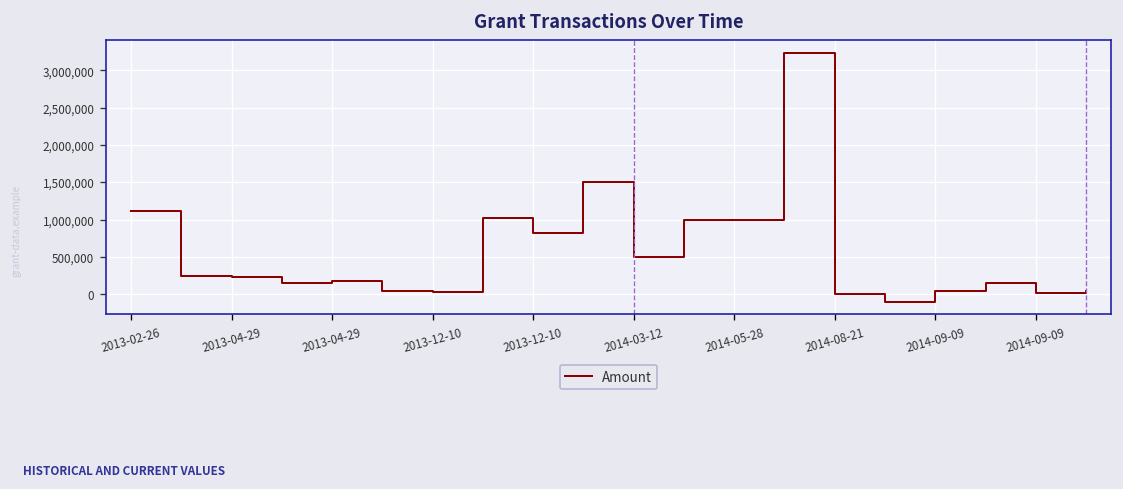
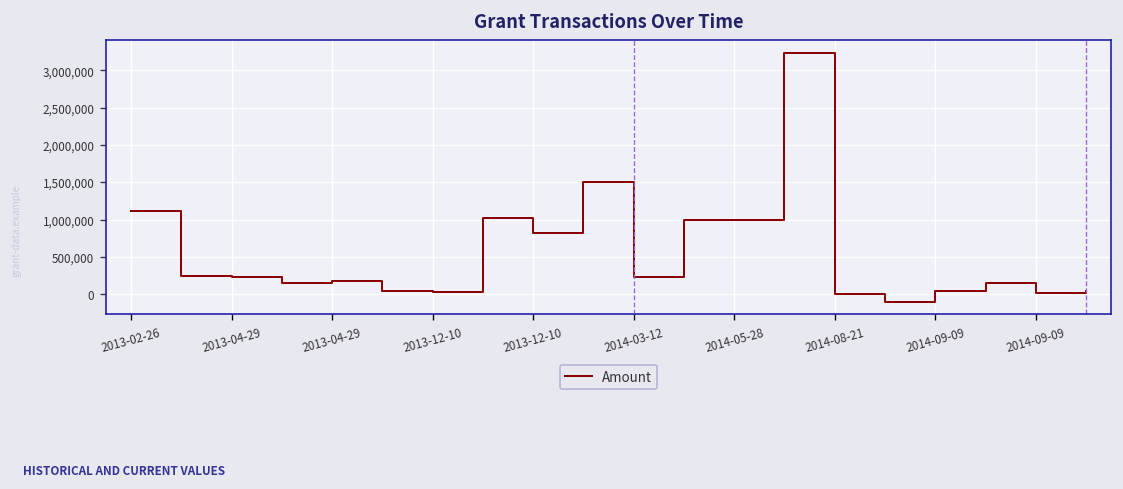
  {
    "2013-02-26": "1,100,000",
-   "2014-03-12": "500,000",
+   "2014-03-12": "200,000",
    "2014-08-21": "0"
  }
